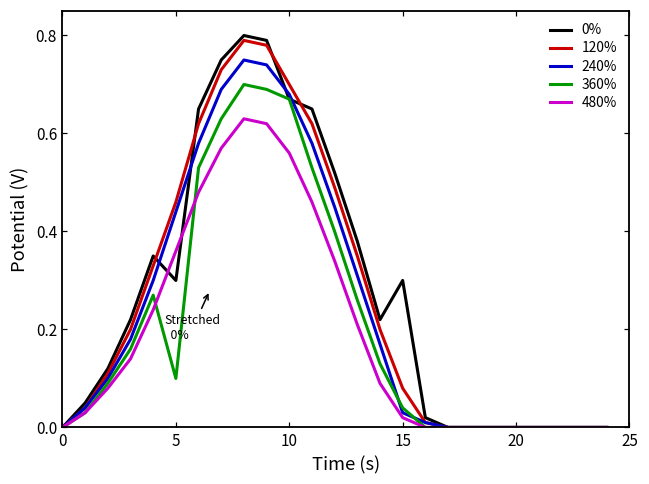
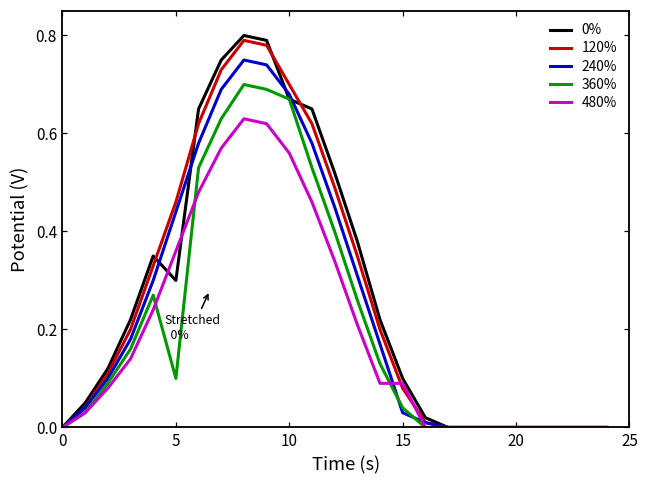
  {
    "0%": {
-     "15": 0.3
+     "15": 0.1
    },
    "120%": {
      "5": 0.46,
      "10": 0.70,
      "15": 0.08
    },
    "240%": {
      "5": 0.44,
      "10": 0.68,
      "15": 0.03
    },
    "360%": {
      "5": 0.10,
      "15": 0.04
    },
    "480%": {
      "5": 0.36,
      "10": 0.56,
-     "15": 0.02
+     "15": 0.09
    }
  }
